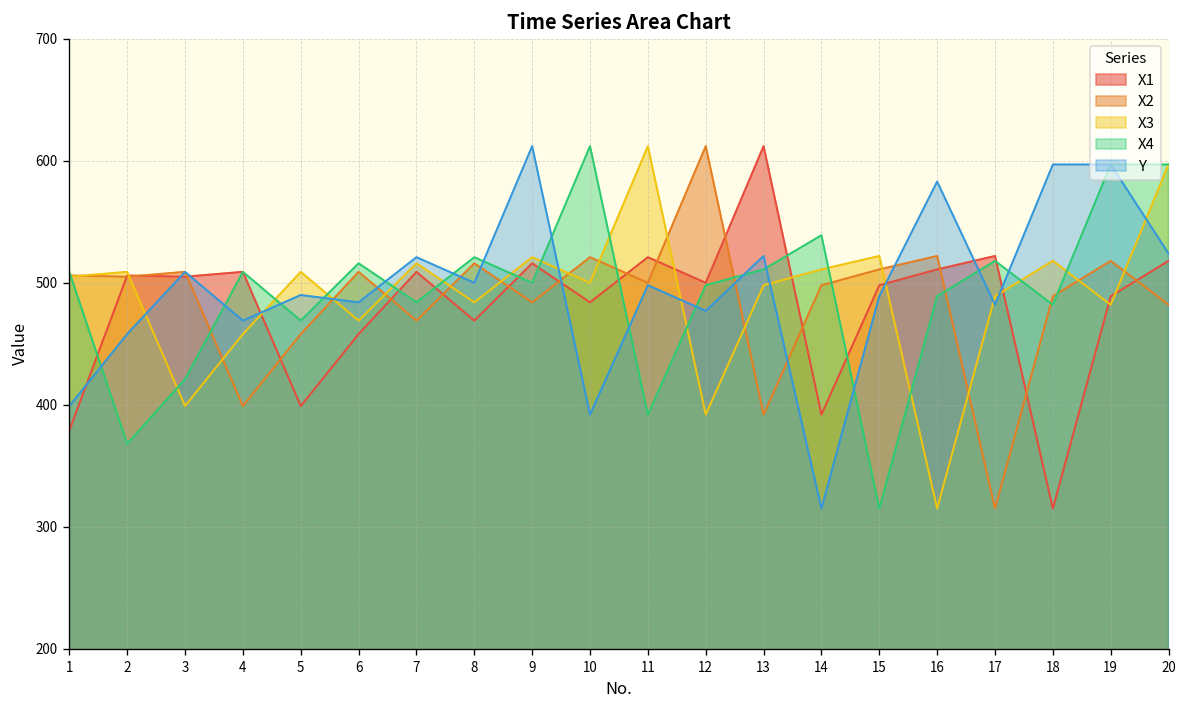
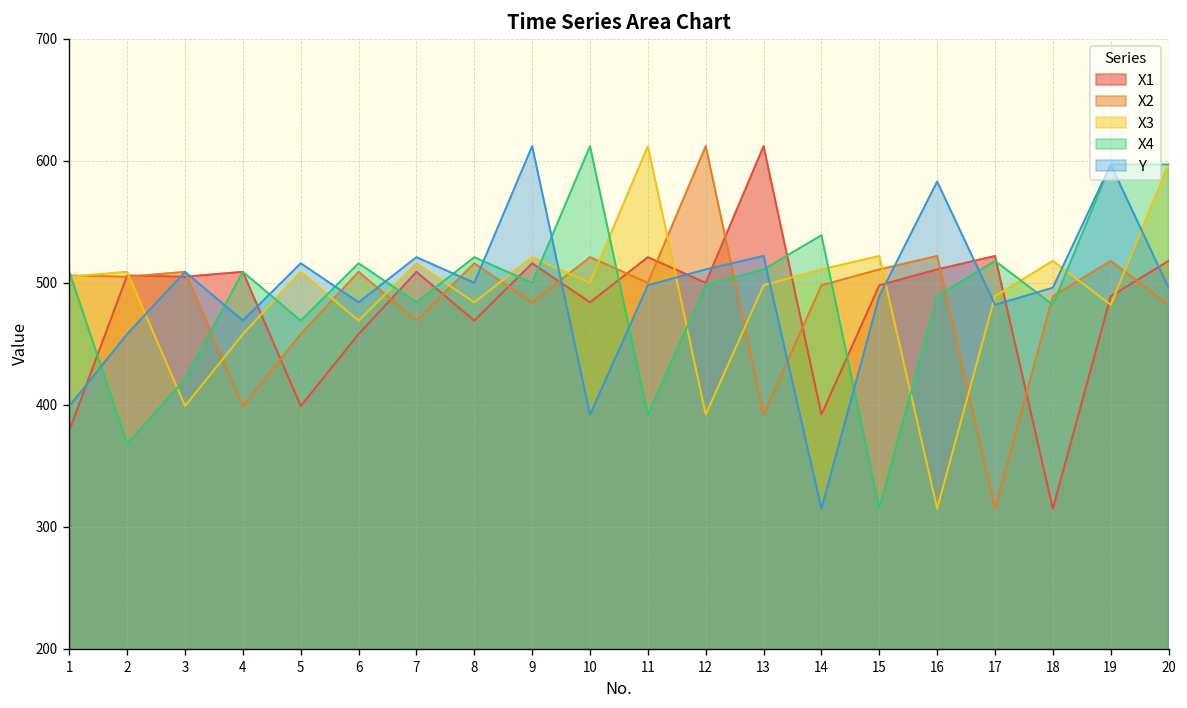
  {
    "X4": {
      "1": 509,
      "2": 368,
      "3": 421,
      "5": 469,
      "6": 516,
      "7": 484,
      "8": 521,
      "9": 500,
      "10": 612,
      "11": 392,
      "13": 511,
      "14": 539,
      "15": 315,
      "16": 489,
      "17": 518,
      "18": 482
    },
    "Y": {
      "1": 399,
      "2": 458,
      "4": 469,
-     "5": 490,
+     "5": 516,
      "6": 484,
      "7": 521,
      "8": 500,
      "9": 612,
      "10": 392,
-     "12": 477,
+     "12": 511,
      "13": 522,
      "14": 315,
      "15": 489,
      "16": 583,
      "17": 482,
-     "18": 597,
-     "20": 524
+     "18": 496,
+     "20": 496
    }
  }
